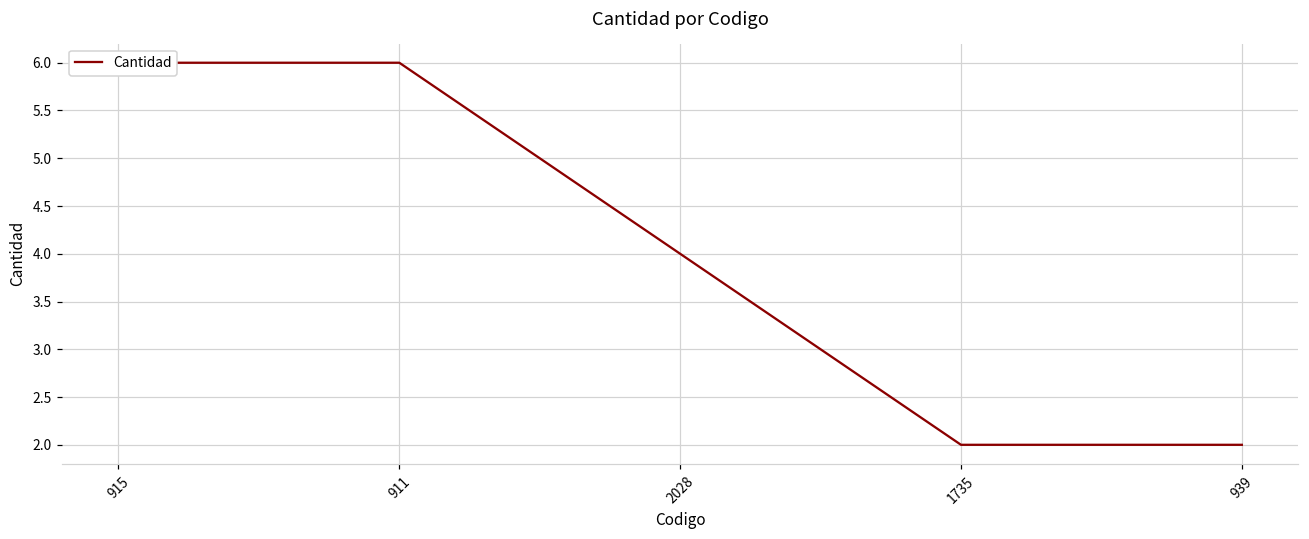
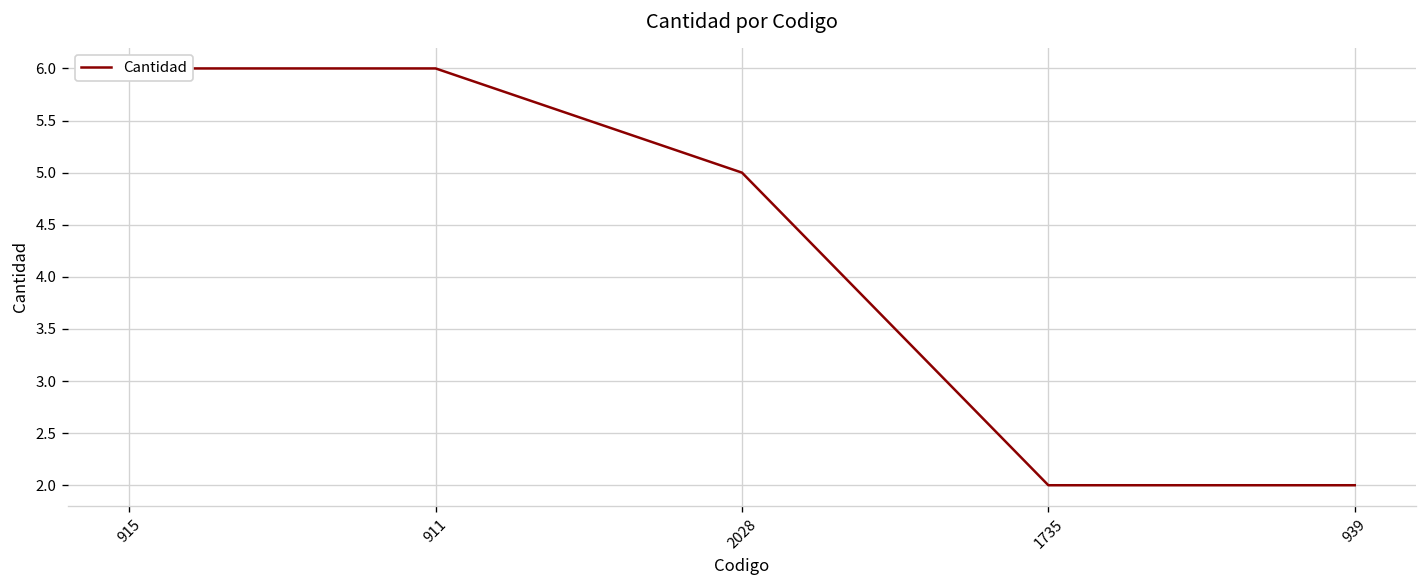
  {
    "911": 6,
-   "2028": 4,
+   "2028": 5,
    "1735": 2,
    "939": 2
  }
